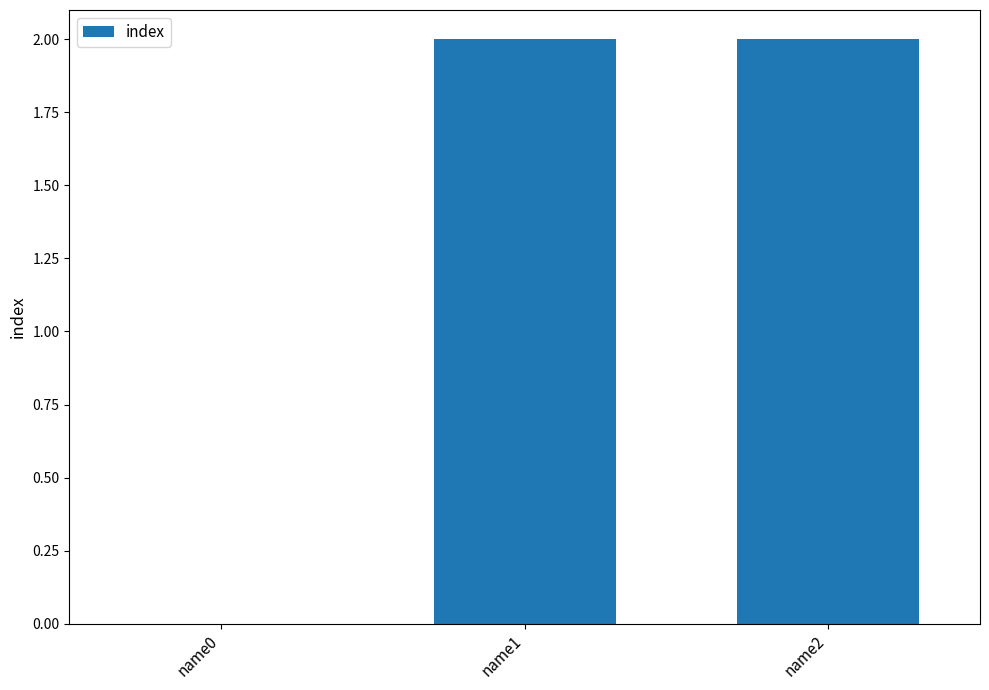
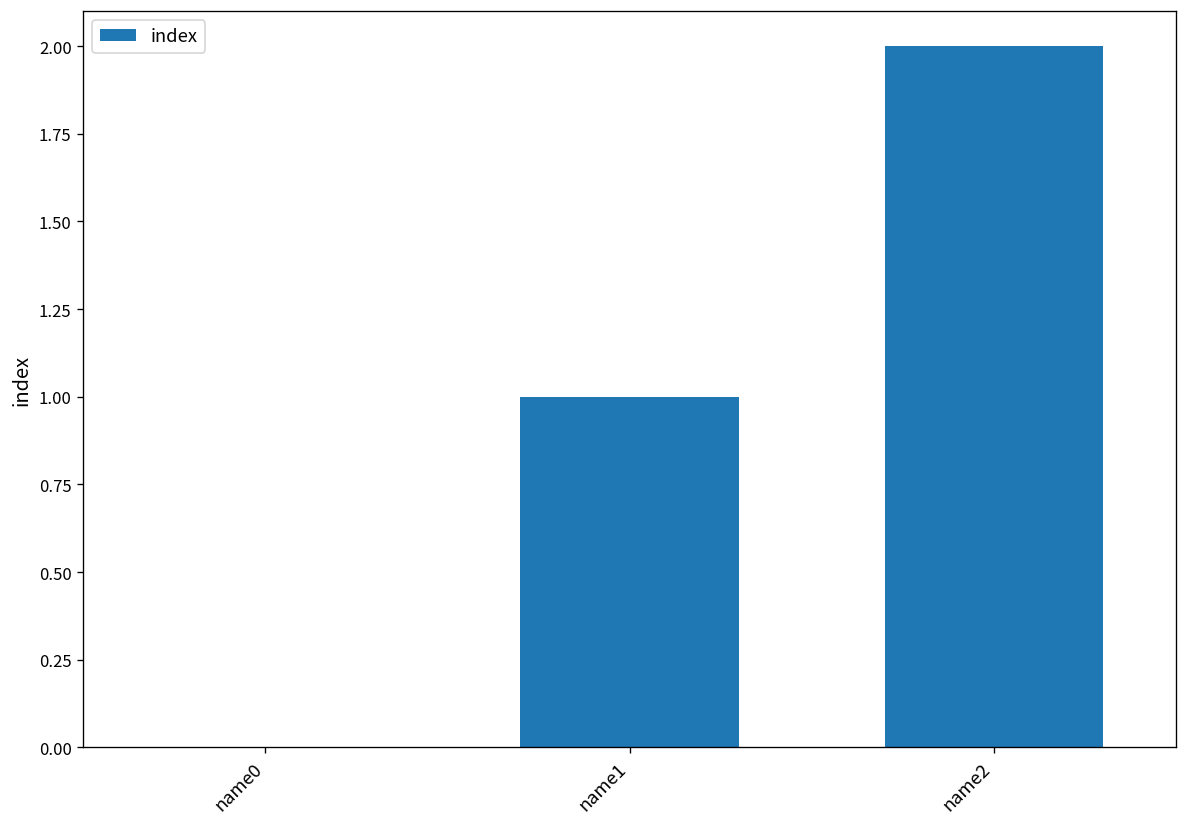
  {
    "name0": 0,
-   "name1": 2,
+   "name1": 1,
    "name2": 2
  }
